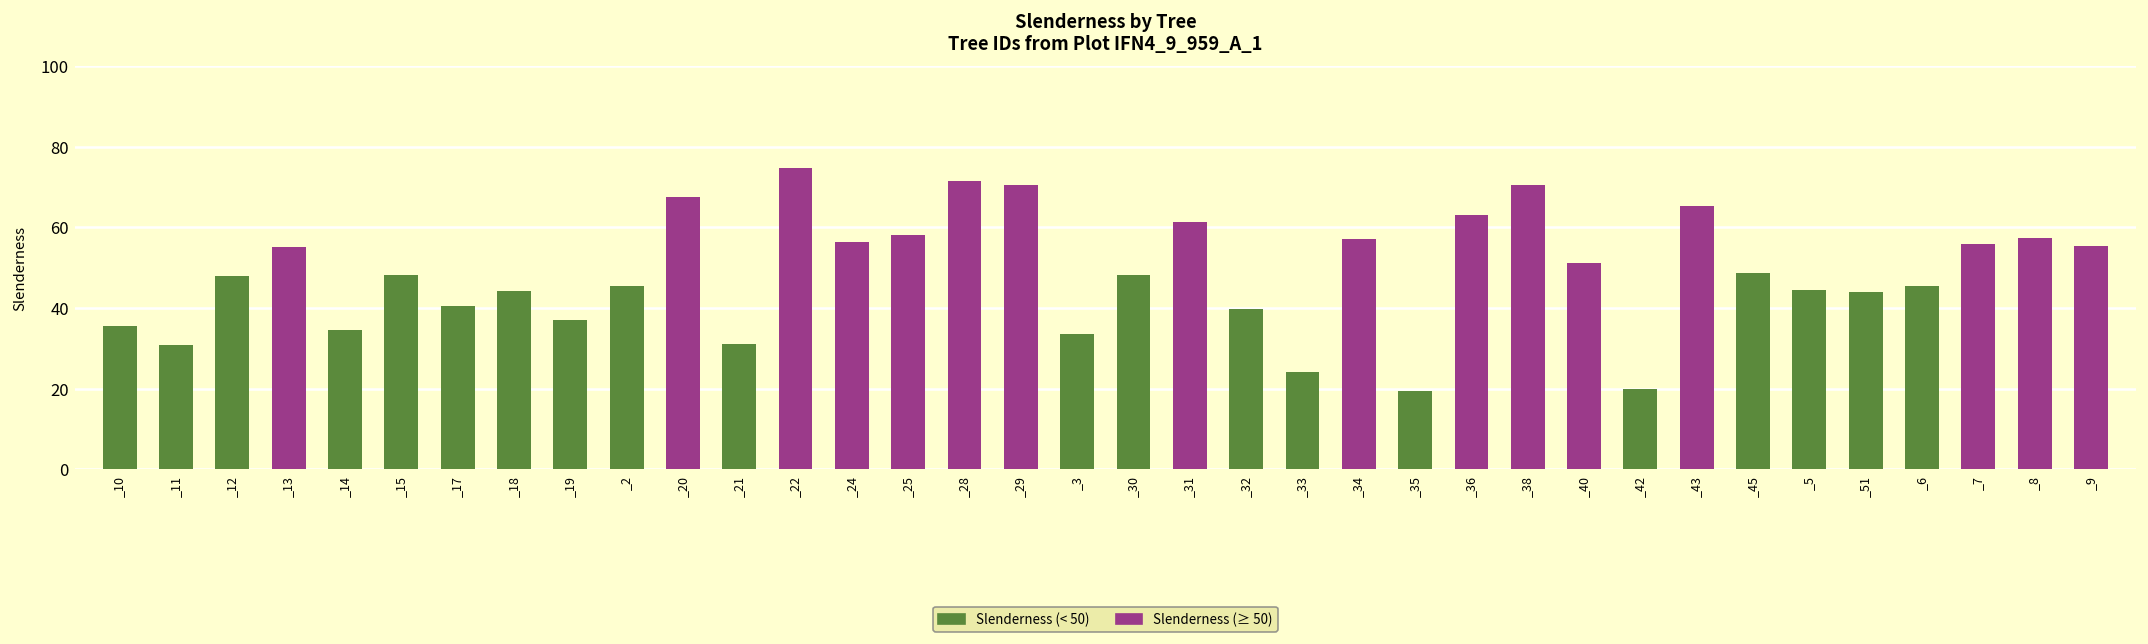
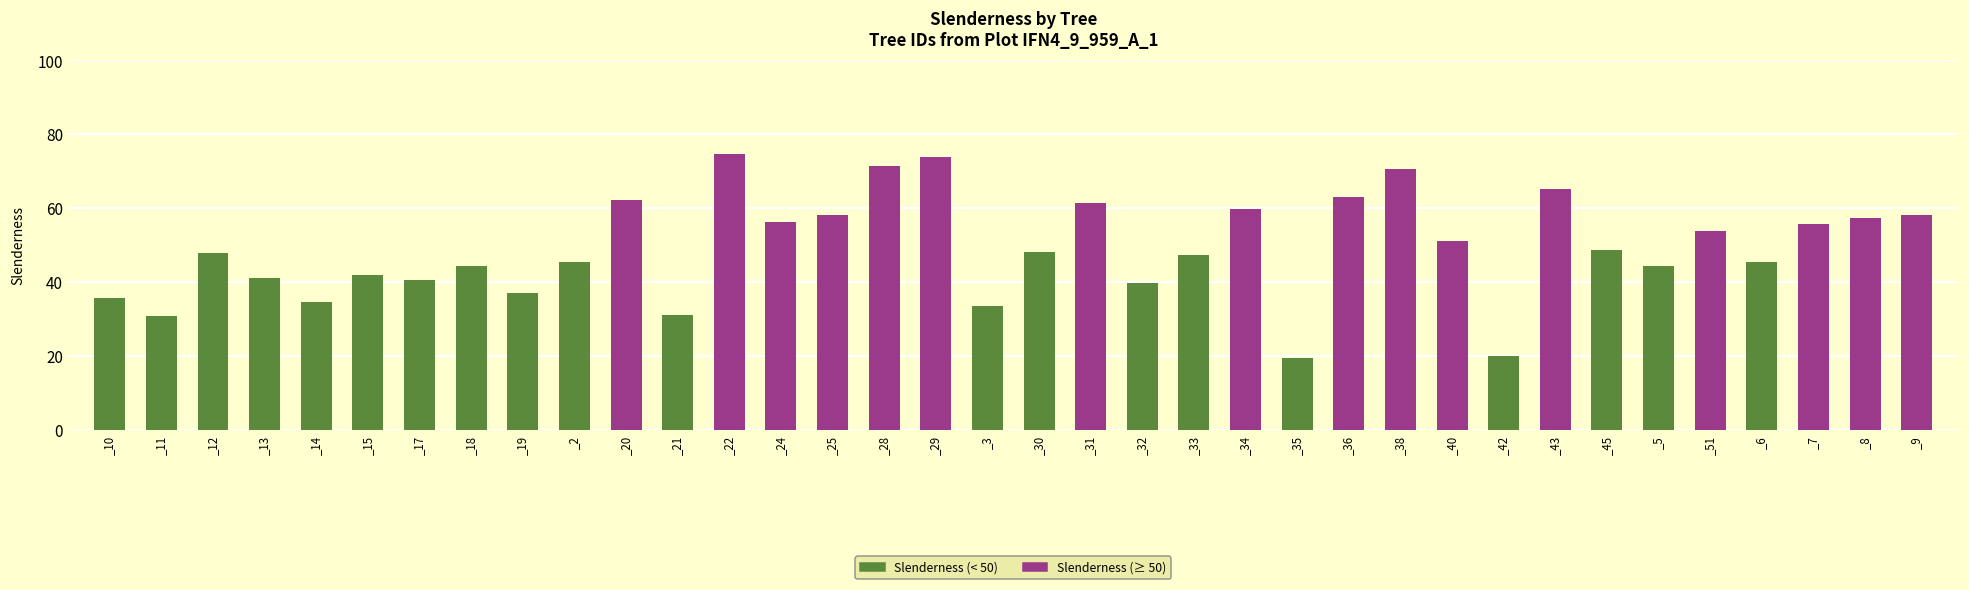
  {
    "_10": 36,
    "_11": 31,
    "_12": 48,
-   "_13": 55,
+   "_13": 41,
    "_14": 35,
-   "_15": 48,
+   "_15": 42,
    "_17": 41,
    "_18": 44,
    "_19": 37,
    "_2": 45,
-   "_20": 68,
+   "_20": 62,
    "_21": 31,
    "_22": 75,
    "_24": 56,
    "_25": 58,
    "_28": 71,
-   "_29": 70,
+   "_29": 74,
    "_3": 34,
    "_30": 48,
    "_31": 61,
    "_32": 40,
-   "_33": 24,
-   "_34": 57,
+   "_33": 47,
+   "_34": 60,
    "_35": 19,
    "_36": 63,
    "_38": 71,
    "_40": 51,
    "_42": 20,
    "_43": 65,
    "_45": 49,
    "_5": 44,
-   "_51": 44,
+   "_51": 54,
    "_6": 45,
    "_7": 56,
    "_8": 57,
-   "_9": 55
+   "_9": 58
  }
